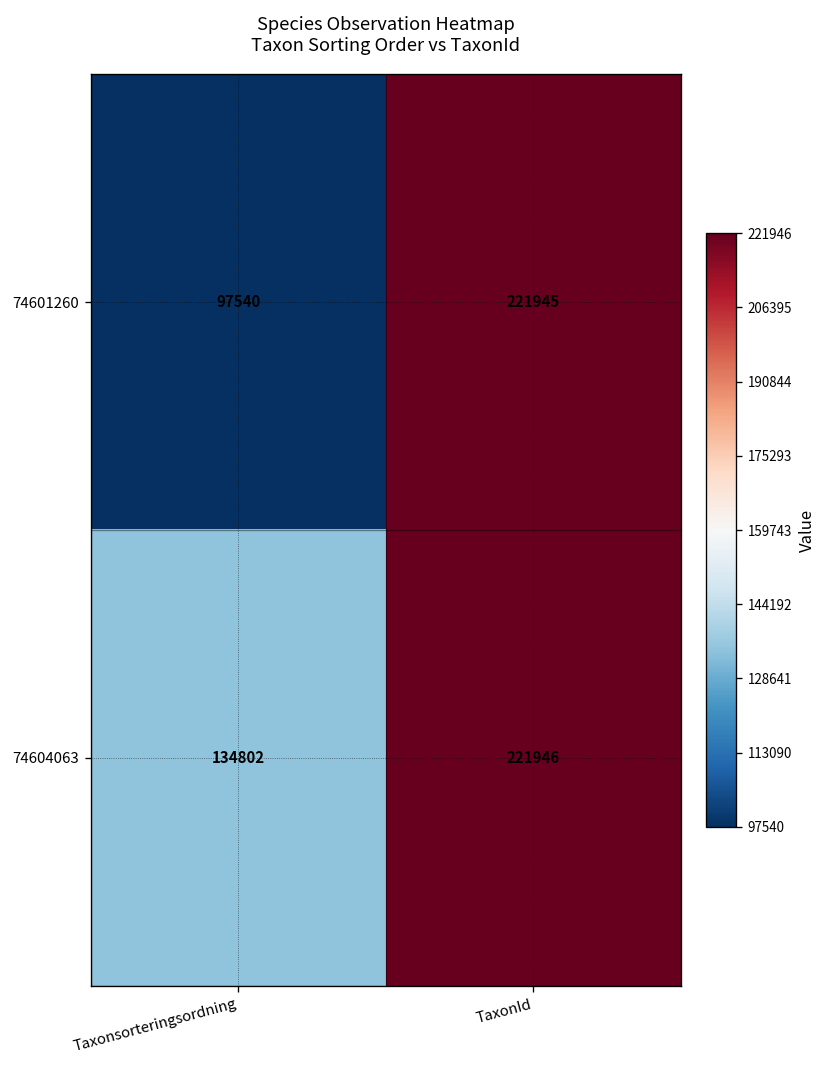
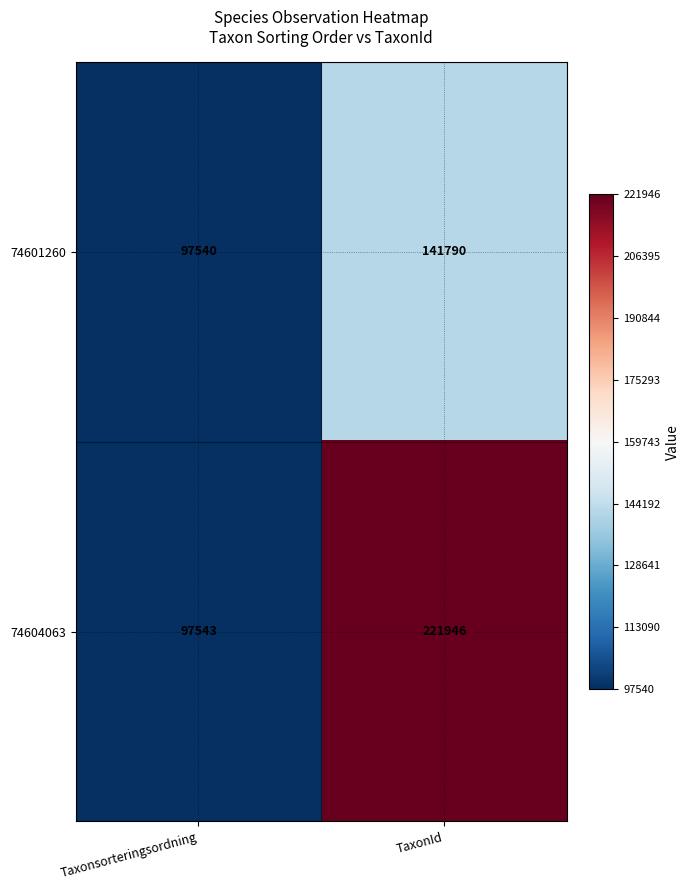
  {
    "74601260": {
      "Taxonsorteringsordning": 97540,
-     "TaxonId": 221945
+     "TaxonId": 141790
    },
    "74604063": {
-     "Taxonsorteringsordning": 134802,
+     "Taxonsorteringsordning": 97543,
      "TaxonId": 221946
    }
  }
